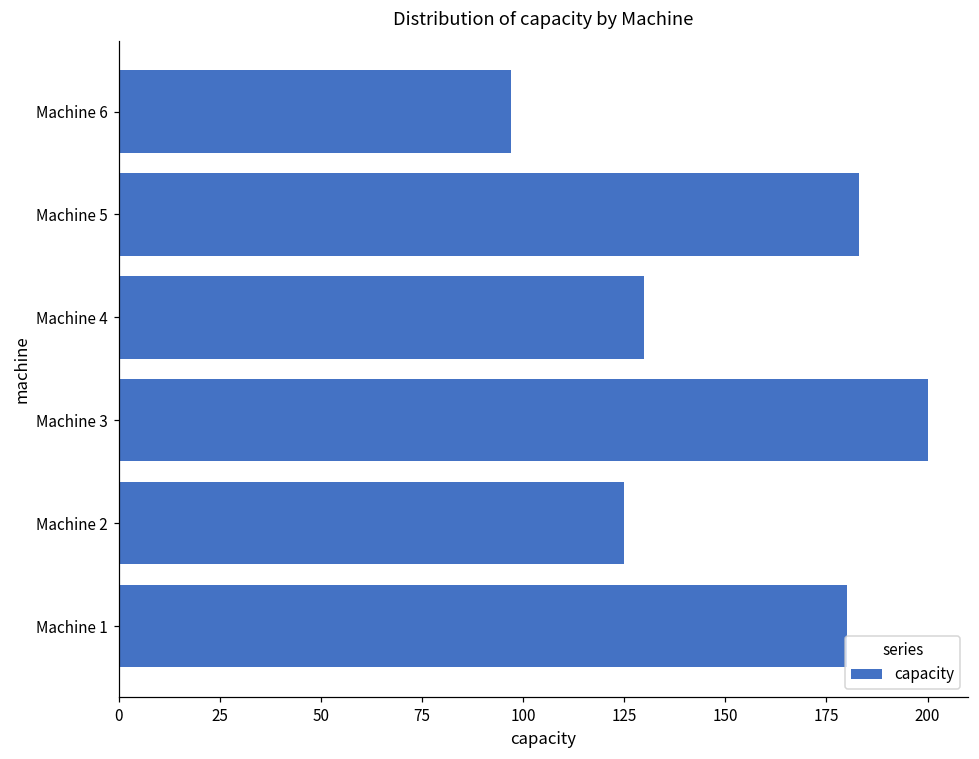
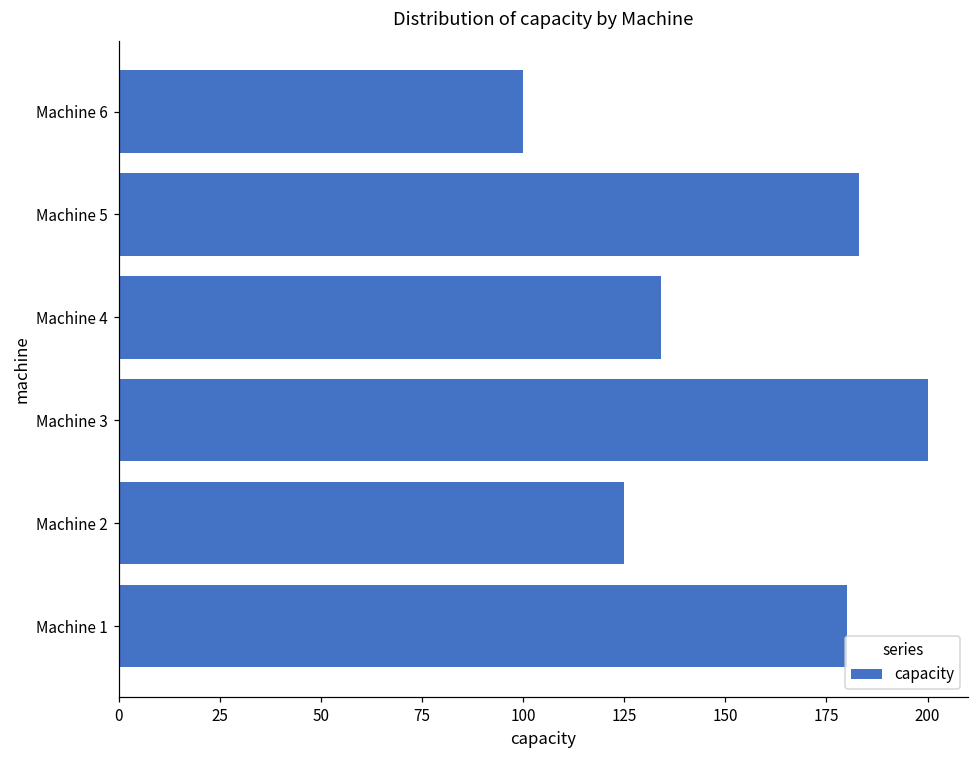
  {
-   "Machine 6": 97,
+   "Machine 6": 100,
    "Machine 5": 183,
-   "Machine 4": 130,
+   "Machine 4": 134,
    "Machine 3": 200,
    "Machine 2": 125,
    "Machine 1": 180
  }
